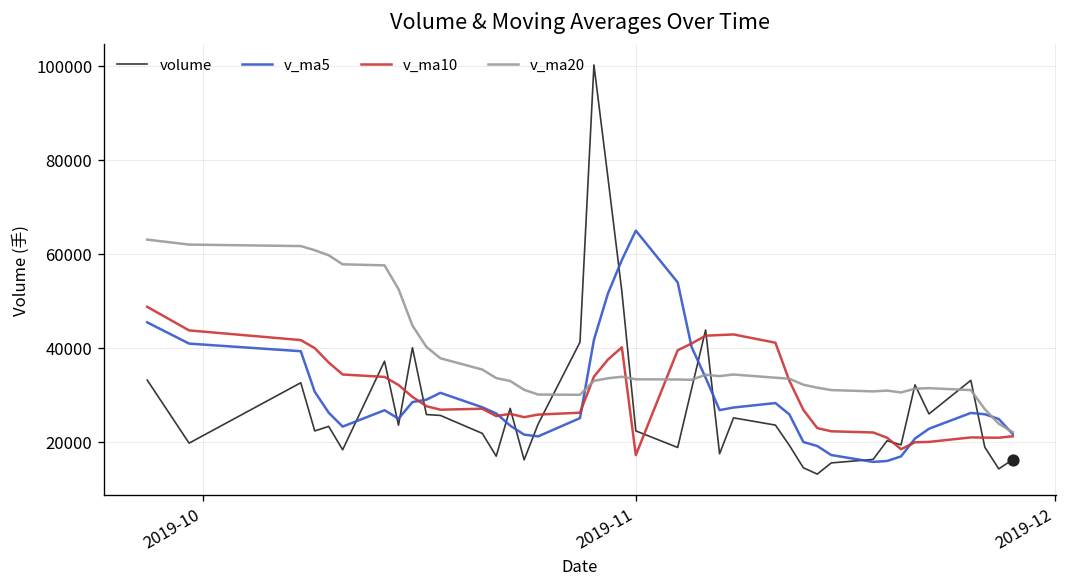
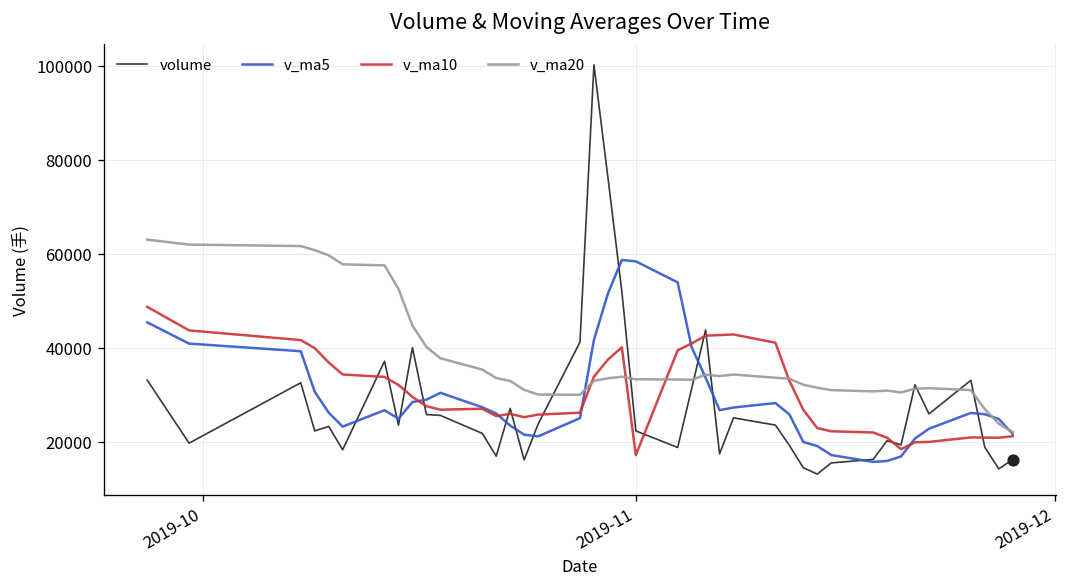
  {
    "v_ma5": {
-     "2019-11": 65000
+     "2019-11": 58000
    },
    "v_ma10": {
      "2019-11": 17000
    },
    "v_ma20": {
      "2019-11": 33000
    }
  }
